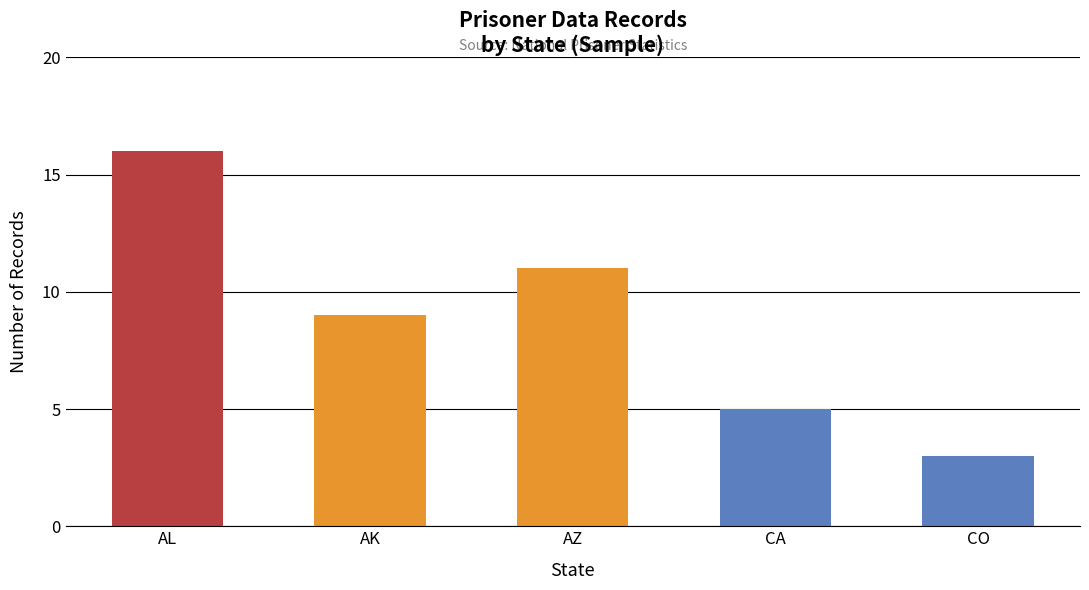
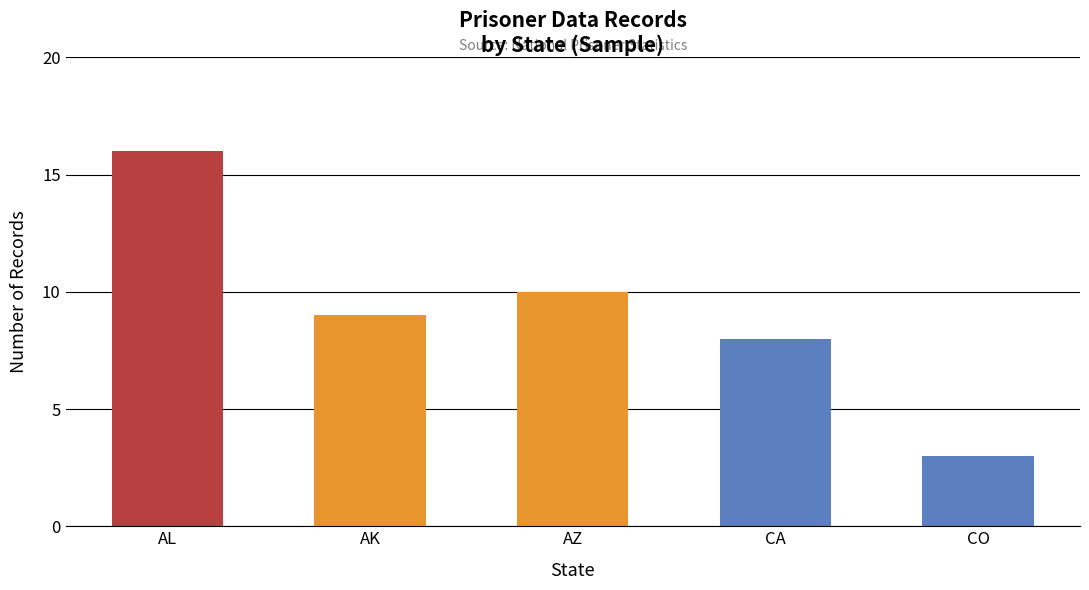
  {
    "AL": 16,
    "AK": 9,
-   "AZ": 11,
-   "CA": 5,
+   "AZ": 10,
+   "CA": 8,
    "CO": 3
  }
